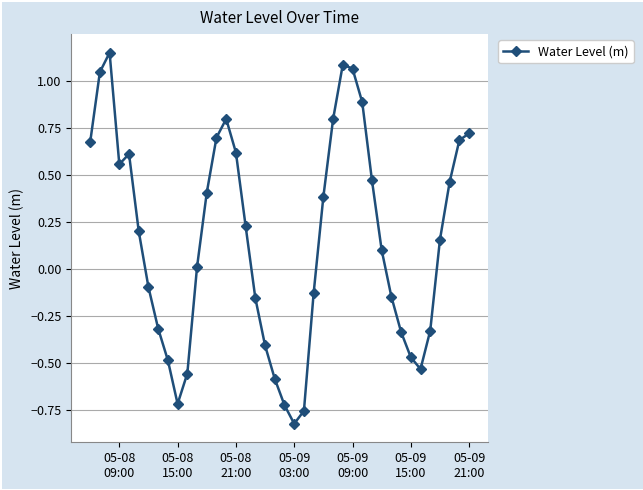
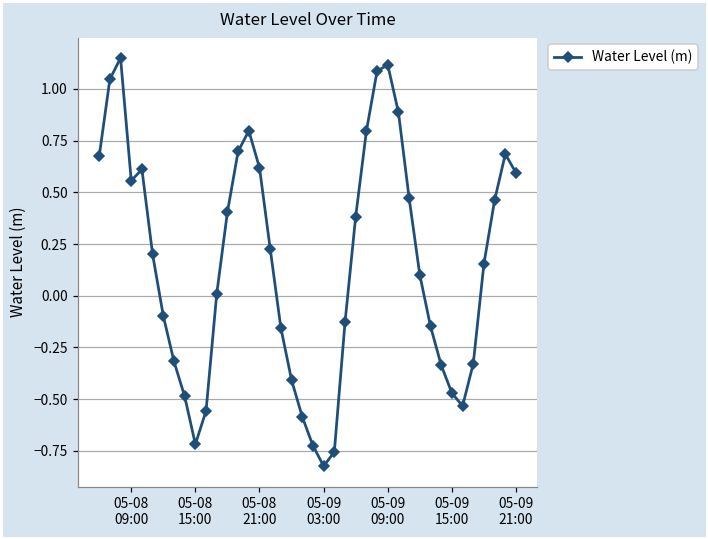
  {
    "05-08 09:00": 0.56,
    "05-08 15:00": -0.72,
    "05-08 21:00": 0.62,
    "05-09 03:00": -0.82,
-   "05-09 09:00": 1.07,
+   "05-09 09:00": 1.12,
    "05-09 15:00": -0.47,
-   "05-09 21:00": 0.72
+   "05-09 21:00": 0.59
  }
